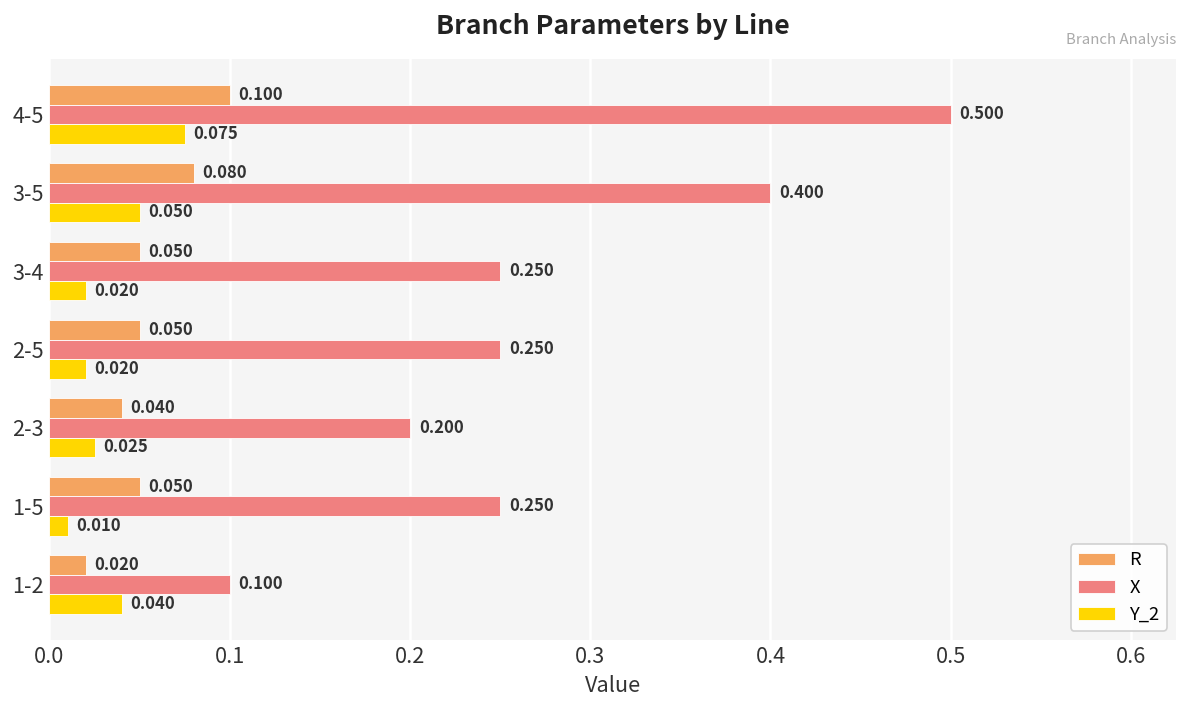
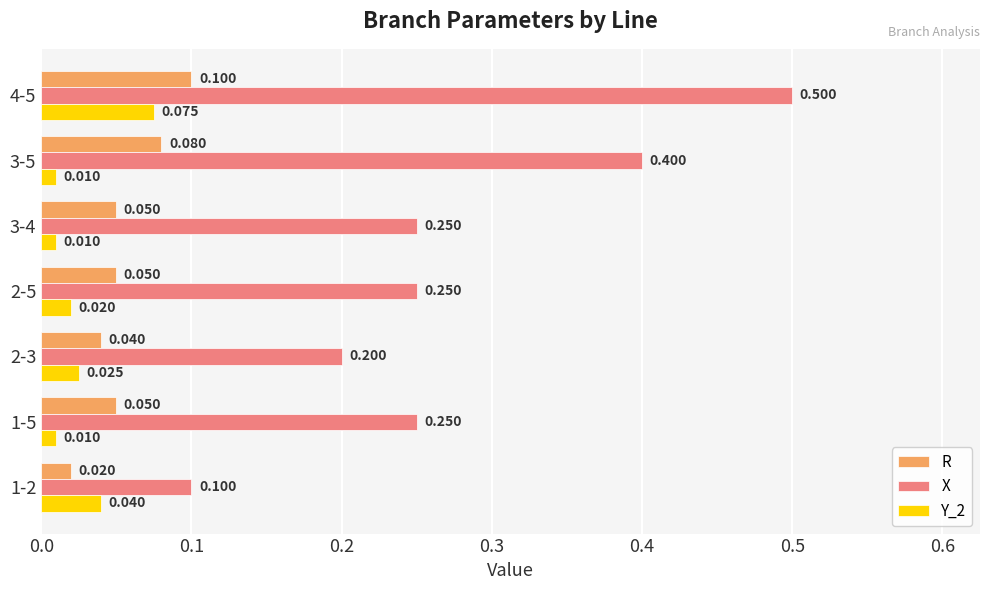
  {
    "Y_2": {
      "4-5": 0.075,
-     "3-5": 0.050,
-     "3-4": 0.020,
+     "3-5": 0.010,
+     "3-4": 0.010,
      "2-5": 0.020,
      "2-3": 0.025,
      "1-5": 0.010,
      "1-2": 0.040
    }
  }
